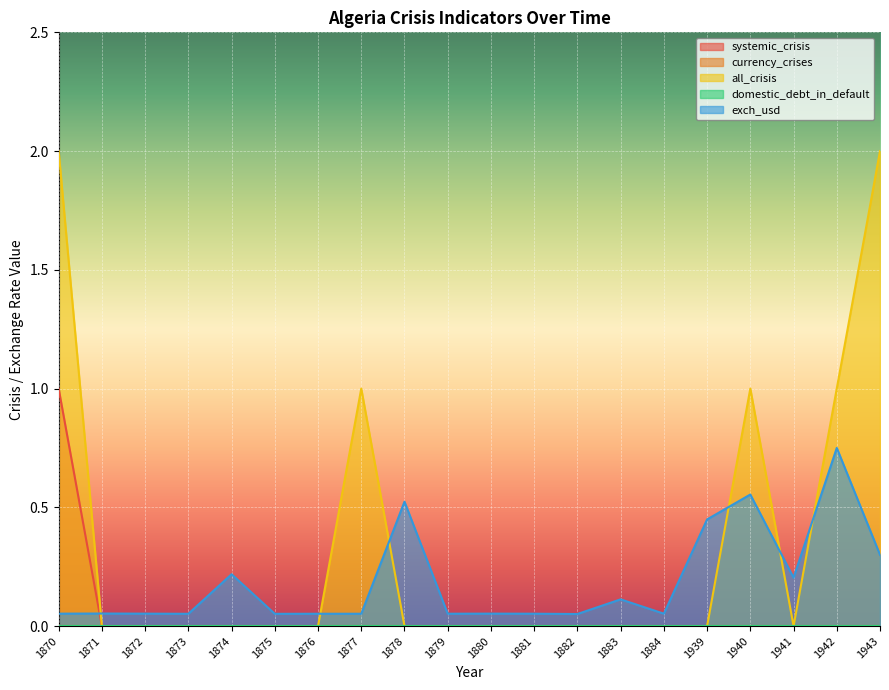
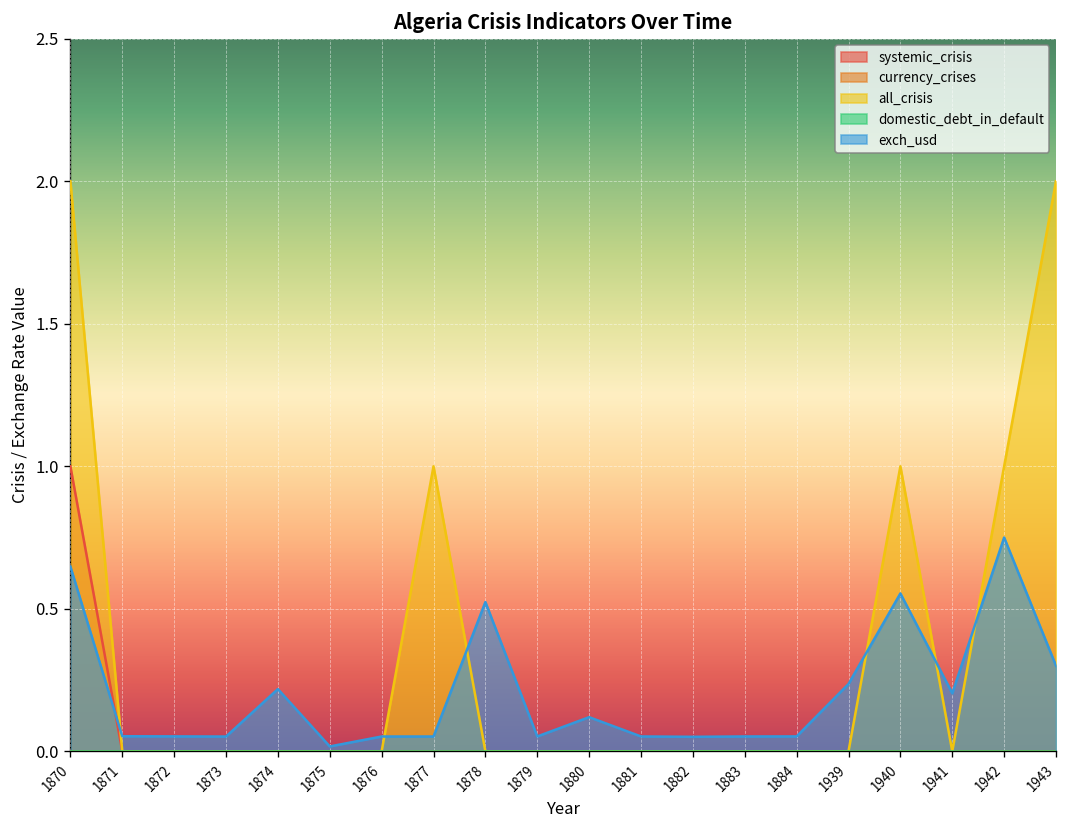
  {
    "systemic_crisis": {
      "1870": 1.00
    },
    "domestic_debt_in_default": {
      "1870": 0.00
    },
    "all_crisis": {
      "1870": 2.00,
      "1877": 1.00,
      "1940": 1.00,
      "1942": 1.00,
      "1943": 2.00
    },
    "exch_usd": {
-     "1870": 0.05,
+     "1870": 0.65,
      "1871": 0.05,
      "1872": 0.05,
      "1873": 0.05,
      "1874": 0.22,
-     "1875": 0.05,
+     "1875": 0.02,
      "1876": 0.05,
      "1877": 0.05,
      "1878": 0.52,
      "1879": 0.05,
-     "1880": 0.05,
+     "1880": 0.12,
      "1881": 0.05,
      "1882": 0.05,
-     "1883": 0.11,
+     "1883": 0.05,
      "1884": 0.05,
-     "1939": 0.45,
+     "1939": 0.24,
      "1940": 0.55,
      "1941": 0.20,
      "1942": 0.75,
      "1943": 0.30
    }
  }
